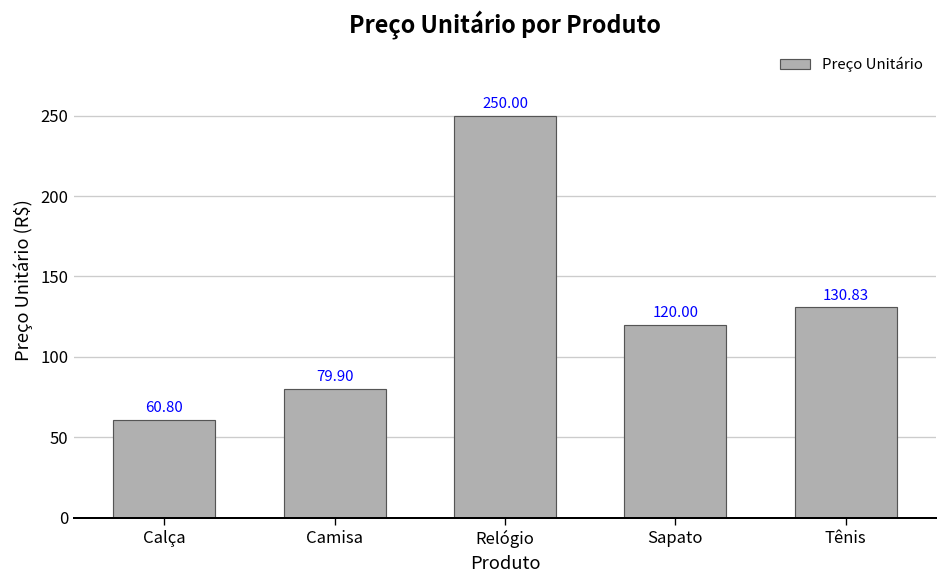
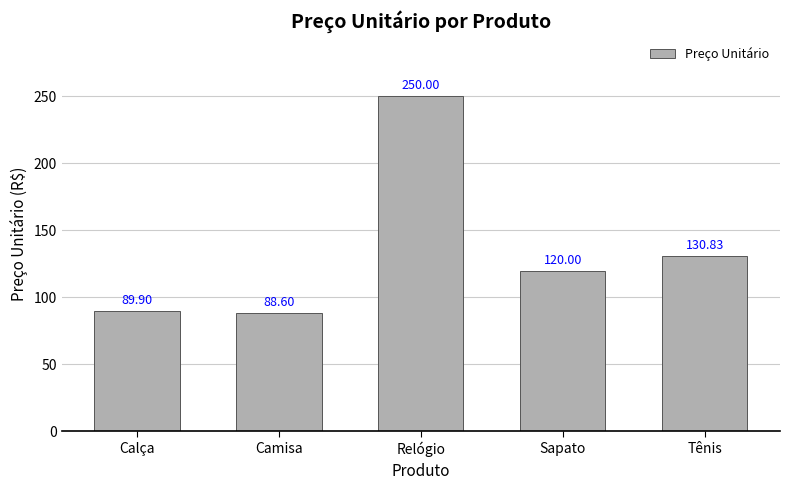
  {
-   "Calça": 60.80,
-   "Camisa": 79.90,
+   "Calça": 89.90,
+   "Camisa": 88.60,
    "Relógio": 250.00,
    "Sapato": 120.00,
    "Tênis": 130.83
  }
